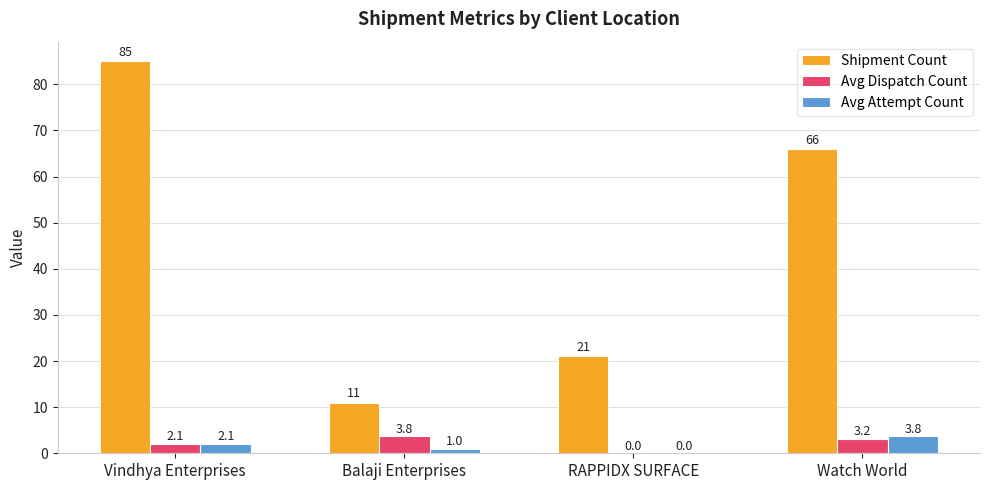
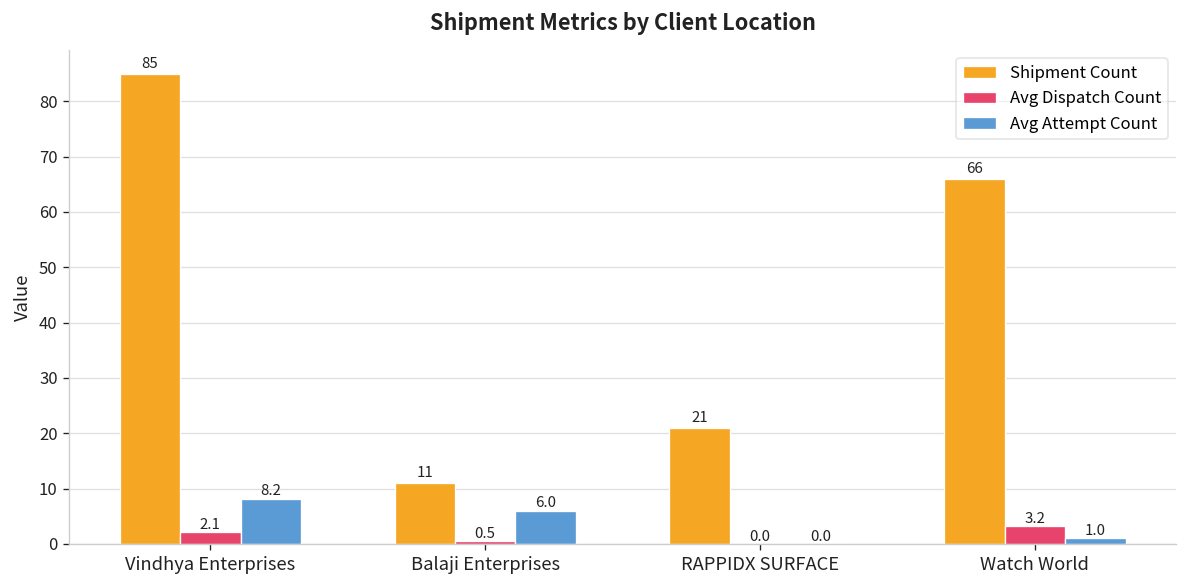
  {
    "Shipment Count": {
      "Vindhya Enterprises": 85,
      "Balaji Enterprises": 11,
      "RAPPIDX SURFACE": 21,
      "Watch World": 66
    },
    "Avg Dispatch Count": {
      "Vindhya Enterprises": 2.1,
-     "Balaji Enterprises": 3.8,
+     "Balaji Enterprises": 0.5,
      "RAPPIDX SURFACE": 0.0,
      "Watch World": 3.2
    },
    "Avg Attempt Count": {
-     "Vindhya Enterprises": 2.1,
-     "Balaji Enterprises": 1.0,
+     "Vindhya Enterprises": 8.2,
+     "Balaji Enterprises": 6.0,
      "RAPPIDX SURFACE": 0.0,
-     "Watch World": 3.8
+     "Watch World": 1.0
    }
  }
